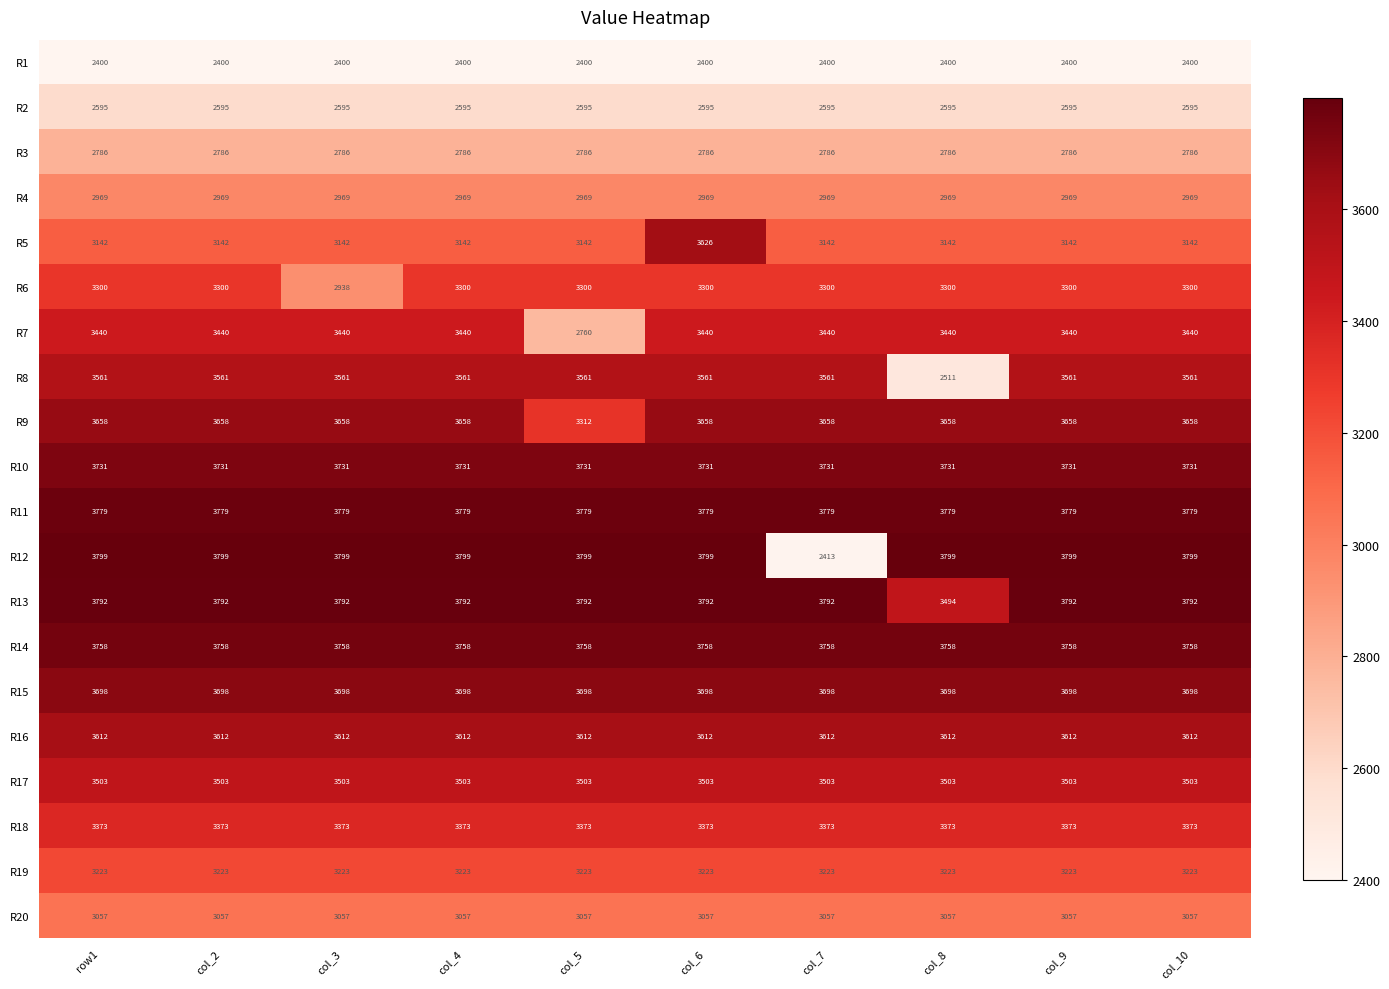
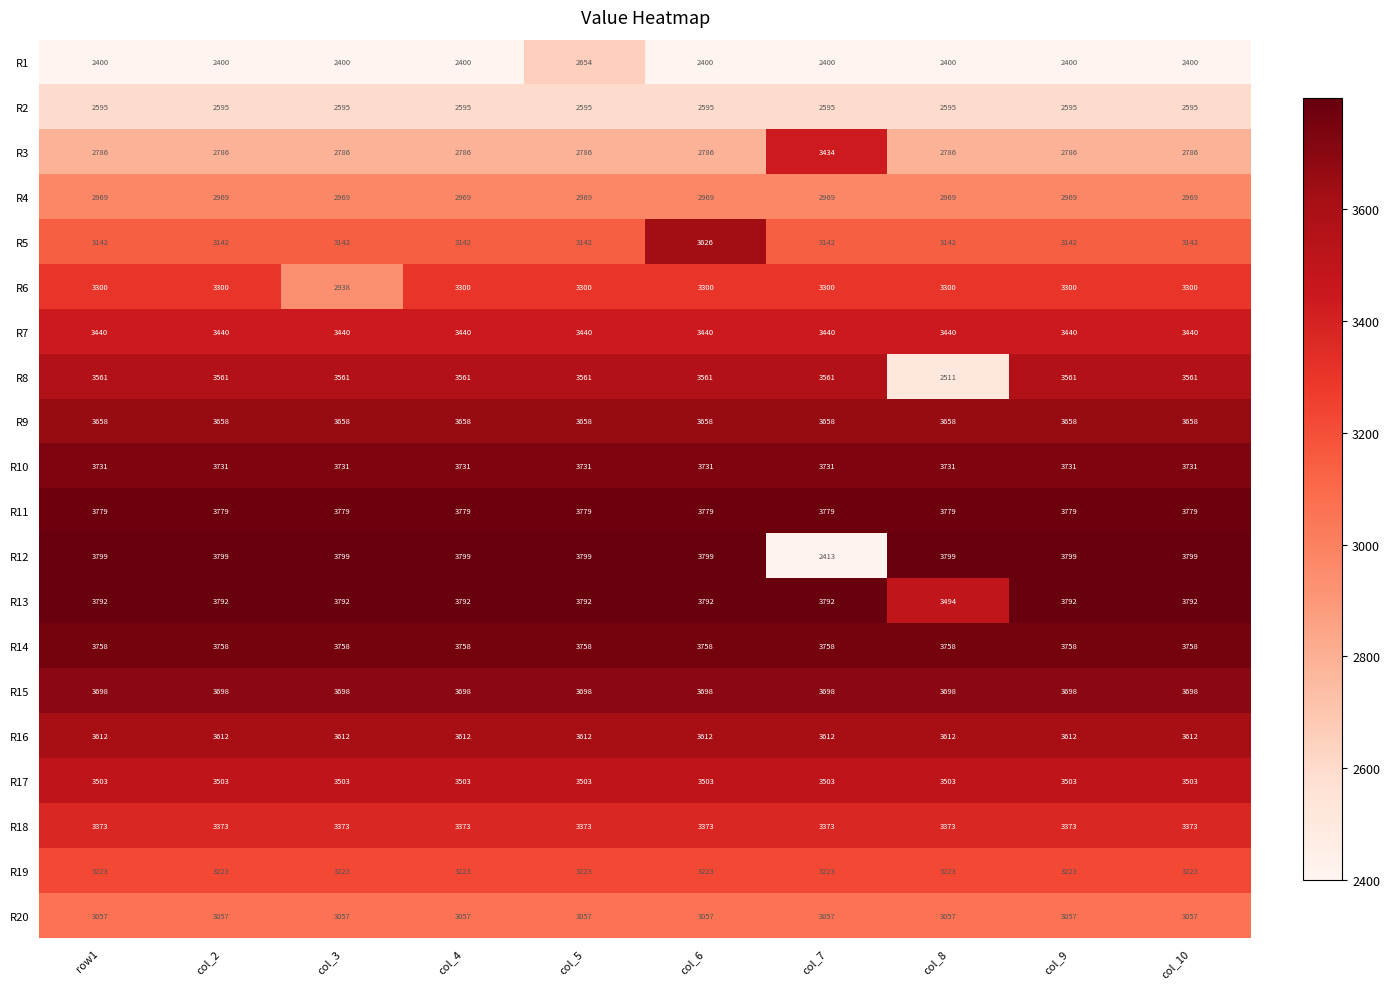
  {
    "R1": {
      "row1": 2400,
      "col_2": 2400,
      "col_3": 2400,
      "col_4": 2400,
-     "col_5": 2400,
+     "col_5": 2654,
      "col_6": 2400,
      "col_7": 2400,
      "col_8": 2400,
      "col_9": 2400,
      "col_10": 2400
    },
    "R2": {
      "row1": 2595,
      "col_2": 2595,
      "col_3": 2595,
      "col_4": 2595,
      "col_5": 2595,
      "col_6": 2595,
      "col_7": 2595,
      "col_8": 2595,
      "col_9": 2595,
      "col_10": 2595
    },
    "R3": {
      "row1": 2786,
      "col_2": 2786,
      "col_3": 2786,
      "col_4": 2786,
      "col_5": 2786,
      "col_6": 2786,
-     "col_7": 2786,
+     "col_7": 3434,
      "col_8": 2786,
      "col_9": 2786,
      "col_10": 2786
    },
    "R4": {
      "row1": 2969,
      "col_2": 2969,
      "col_3": 2969,
      "col_4": 2969,
      "col_5": 2969,
      "col_6": 2969,
      "col_7": 2969,
      "col_8": 2969,
      "col_9": 2969,
      "col_10": 2969
    },
    "R5": {
      "row1": 3142,
      "col_2": 3142,
      "col_3": 3142,
      "col_4": 3142,
      "col_5": 3142,
      "col_6": 3626,
      "col_7": 3142,
      "col_8": 3142,
      "col_9": 3142,
      "col_10": 3142
    },
    "R6": {
      "row1": 3300,
      "col_2": 3300,
      "col_3": 2938,
      "col_4": 3300,
      "col_5": 3300,
      "col_6": 3300,
      "col_7": 3300,
      "col_8": 3300,
      "col_9": 3300,
      "col_10": 3300
    },
    "R7": {
      "row1": 3440,
      "col_2": 3440,
      "col_3": 3440,
      "col_4": 3440,
-     "col_5": 2760,
+     "col_5": 3440,
      "col_6": 3440,
      "col_7": 3440,
      "col_8": 3440,
      "col_9": 3440,
      "col_10": 3440
    },
    "R8": {
      "row1": 3561,
      "col_2": 3561,
      "col_3": 3561,
      "col_4": 3561,
      "col_5": 3561,
      "col_6": 3561,
      "col_7": 3561,
      "col_8": 2511,
      "col_9": 3561,
      "col_10": 3561
    },
    "R9": {
      "row1": 3658,
      "col_2": 3658,
      "col_3": 3658,
      "col_4": 3658,
-     "col_5": 3312,
+     "col_5": 3658,
      "col_6": 3658,
      "col_7": 3658,
      "col_8": 3658,
      "col_9": 3658,
      "col_10": 3658
    },
    "R10": {
      "row1": 3731,
      "col_2": 3731,
      "col_3": 3731,
      "col_4": 3731,
      "col_5": 3731,
      "col_6": 3731,
      "col_7": 3731,
      "col_8": 3731,
      "col_9": 3731,
      "col_10": 3731
    },
    "R11": {
      "row1": 3779,
      "col_2": 3779,
      "col_3": 3779,
      "col_4": 3779,
      "col_5": 3779,
      "col_6": 3779,
      "col_7": 3779,
      "col_8": 3779,
      "col_9": 3779,
      "col_10": 3779
    },
    "R12": {
      "row1": 3799,
      "col_2": 3799,
      "col_3": 3799,
      "col_4": 3799,
      "col_5": 3799,
      "col_6": 3799,
      "col_7": 2413,
      "col_8": 3799,
      "col_9": 3799,
      "col_10": 3799
    },
    "R13": {
      "row1": 3792,
      "col_2": 3792,
      "col_3": 3792,
      "col_4": 3792,
      "col_5": 3792,
      "col_6": 3792,
      "col_7": 3792,
      "col_8": 3494,
      "col_9": 3792,
      "col_10": 3792
    },
    "R14": {
      "row1": 3758,
      "col_2": 3758,
      "col_3": 3758,
      "col_4": 3758,
      "col_5": 3758,
      "col_6": 3758,
      "col_7": 3758,
      "col_8": 3758,
      "col_9": 3758,
      "col_10": 3758
    },
    "R15": {
      "row1": 3698,
      "col_2": 3698,
      "col_3": 3698,
      "col_4": 3698,
      "col_5": 3698,
      "col_6": 3698,
      "col_7": 3698,
      "col_8": 3698,
      "col_9": 3698,
      "col_10": 3698
    },
    "R16": {
      "row1": 3612,
      "col_2": 3612,
      "col_3": 3612,
      "col_4": 3612,
      "col_5": 3612,
      "col_6": 3612,
      "col_7": 3612,
      "col_8": 3612,
      "col_9": 3612,
      "col_10": 3612
    },
    "R17": {
      "row1": 3503,
      "col_2": 3503,
      "col_3": 3503,
      "col_4": 3503,
      "col_5": 3503,
      "col_6": 3503,
      "col_7": 3503,
      "col_8": 3503,
      "col_9": 3503,
      "col_10": 3503
    },
    "R18": {
      "row1": 3373,
      "col_2": 3373,
      "col_3": 3373,
      "col_4": 3373,
      "col_5": 3373,
      "col_6": 3373,
      "col_7": 3373,
      "col_8": 3373,
      "col_9": 3373,
      "col_10": 3373
    },
    "R19": {
      "row1": 3223,
      "col_2": 3223,
      "col_3": 3223,
      "col_4": 3223,
      "col_5": 3223,
      "col_6": 3223,
      "col_7": 3223,
      "col_8": 3223,
      "col_9": 3223,
      "col_10": 3223
    },
    "R20": {
      "row1": 3057,
      "col_2": 3057,
      "col_3": 3057,
      "col_4": 3057,
      "col_5": 3057,
      "col_6": 3057,
      "col_7": 3057,
      "col_8": 3057,
      "col_9": 3057,
      "col_10": 3057
    }
  }
